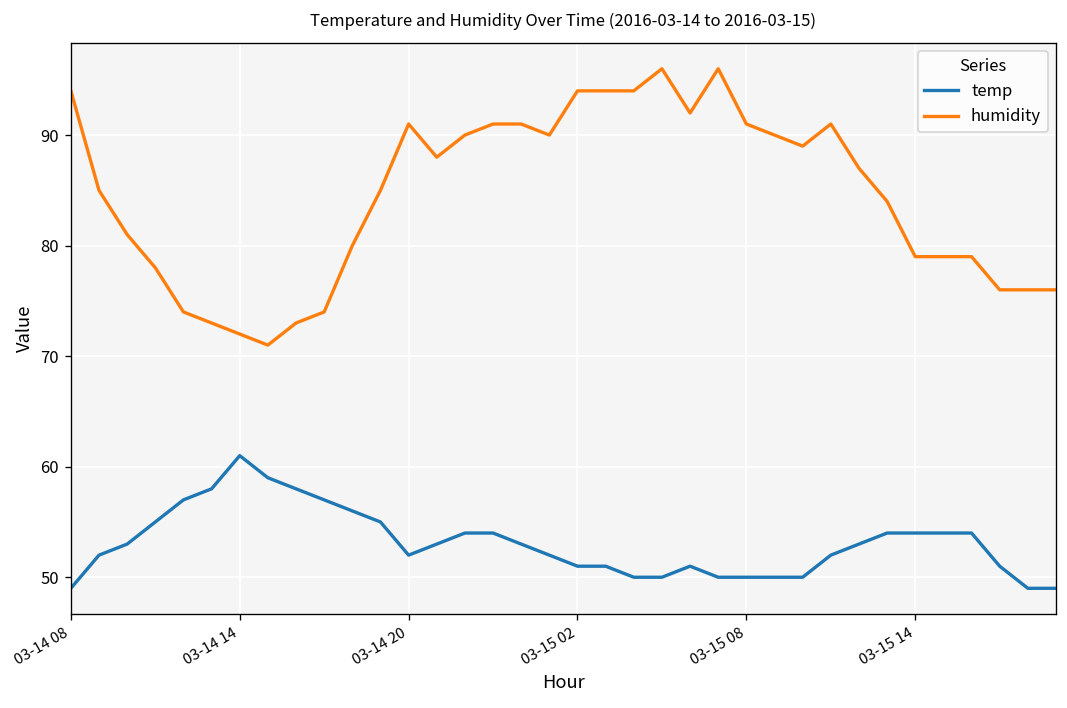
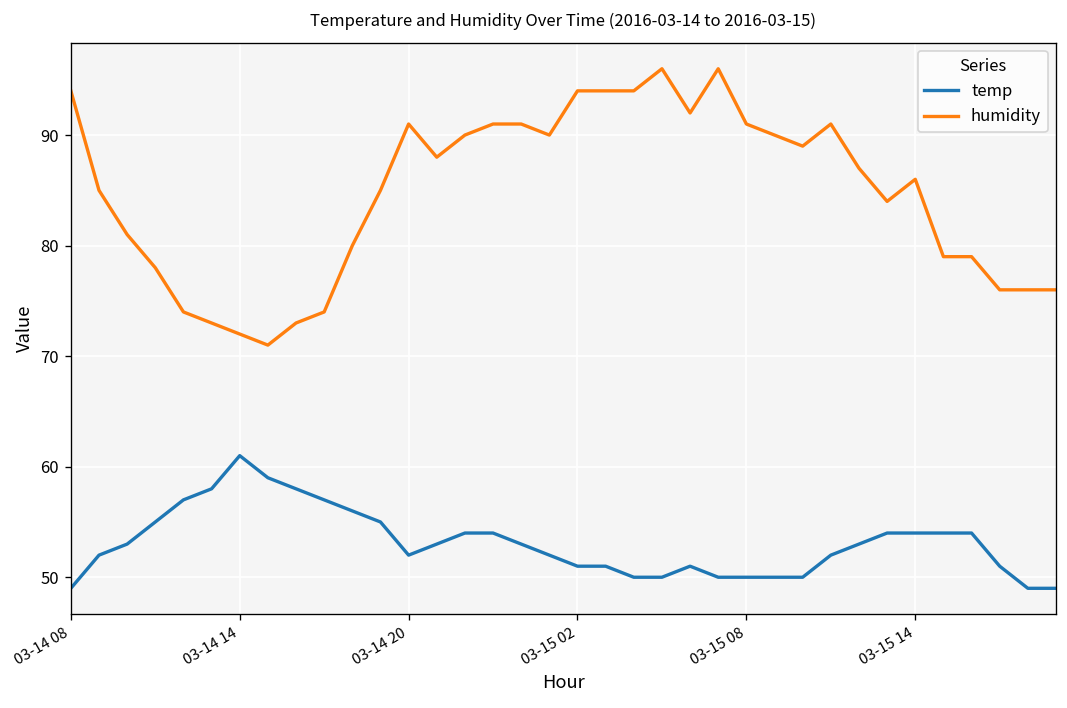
  {
    "temp": {
      "03-14 08": 49,
      "03-14 14": 61,
      "03-14 20": 52,
      "03-15 02": 51,
      "03-15 08": 50,
      "03-15 14": 54
    },
    "humidity": {
      "03-14 08": 94,
      "03-14 14": 72,
      "03-14 20": 91,
      "03-15 02": 94,
      "03-15 08": 91,
-     "03-15 14": 79
+     "03-15 14": 86
    }
  }
